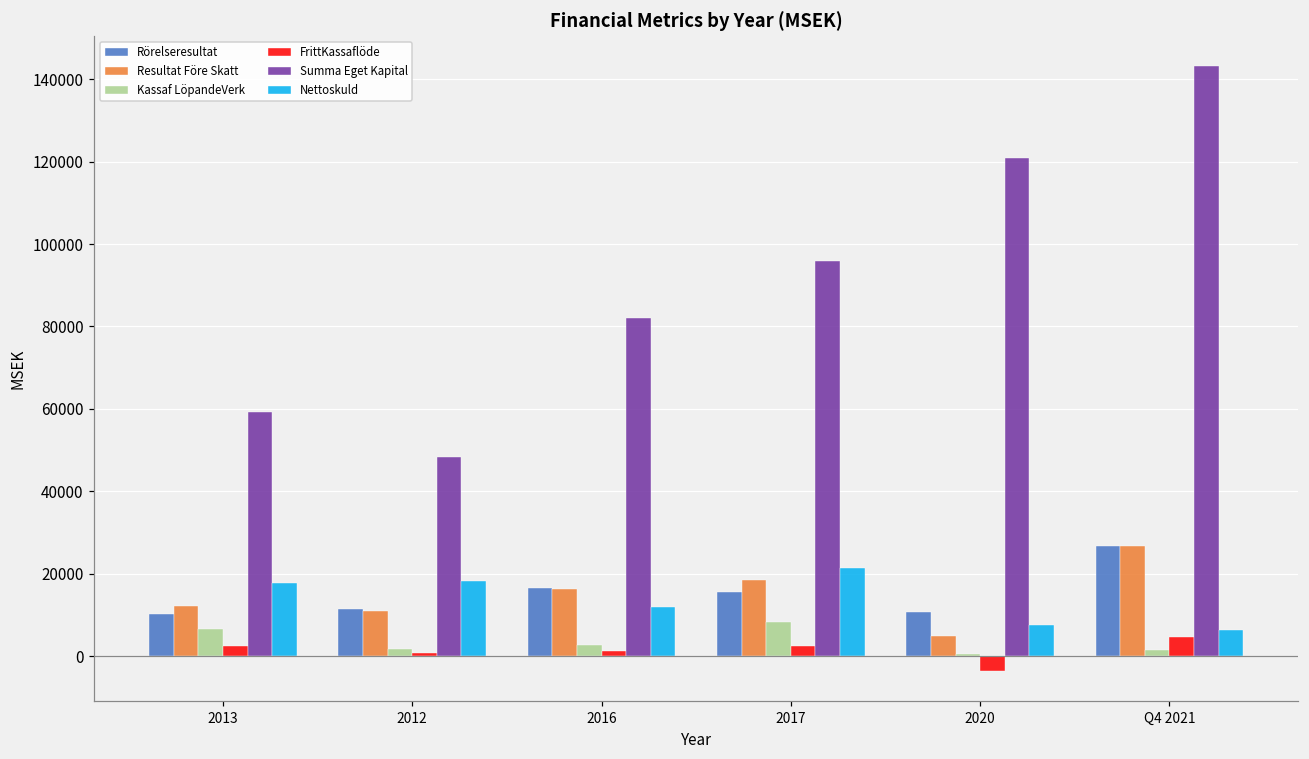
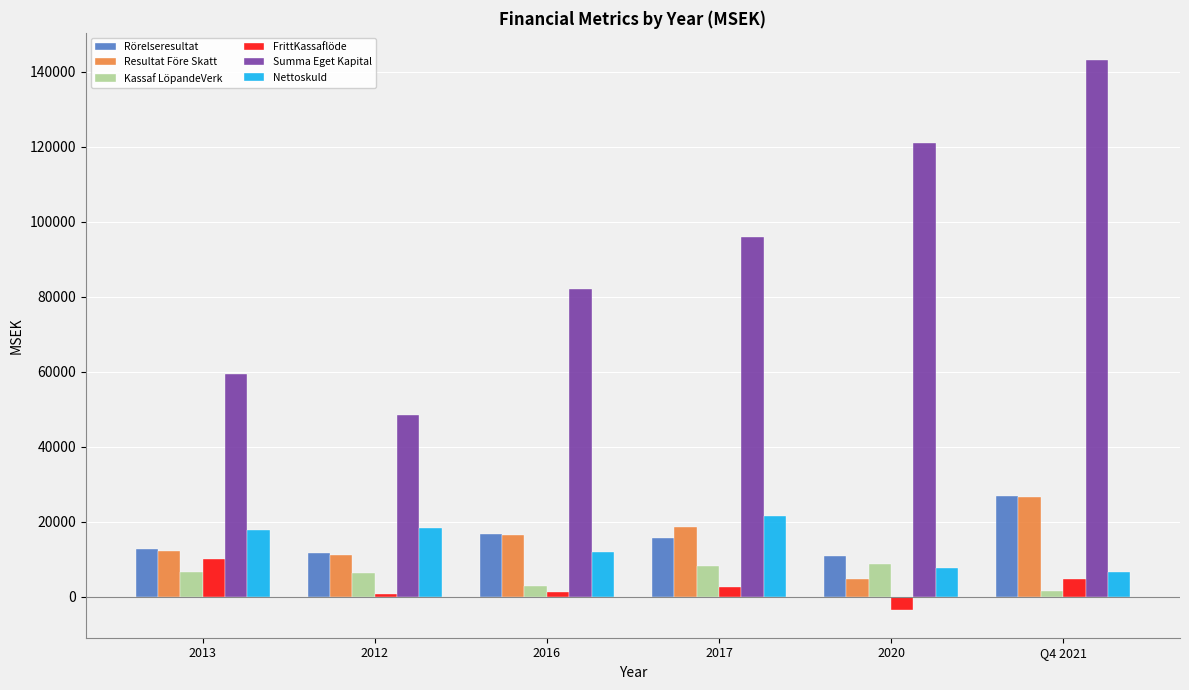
  {
    "Rörelseresultat": {
-     "2013": 10000,
+     "2013": 13000,
      "2012": 12000,
      "2016": 17000,
      "2017": 16000,
      "2020": 11000,
      "Q4 2021": 27000
    },
    "Resultat Före Skatt": {
      "2013": 12000,
      "2012": 11000,
      "2016": 16000,
      "2017": 19000,
      "2020": 5000,
      "Q4 2021": 27000
    },
    "Kassaf LöpandeVerk": {
      "2013": 7000,
-     "2012": 2000,
+     "2012": 6000,
      "2016": 3000,
      "2017": 8000,
-     "2020": 0,
+     "2020": 9000,
      "Q4 2021": 2000
    },
    "FrittKassaflöde": {
-     "2013": 3000,
+     "2013": 10000,
      "2012": 1000,
      "2016": 1000,
      "2017": 2000,
      "2020": -4000,
      "Q4 2021": 5000
    },
    "Summa Eget Kapital": {
      "2013": 59000,
      "2012": 48000,
      "2016": 82000,
      "2017": 96000,
      "2020": 121000,
      "Q4 2021": 143000
    },
    "Nettoskuld": {
      "2013": 18000,
      "2012": 18000,
      "2016": 12000,
      "2017": 22000,
      "2020": 8000,
      "Q4 2021": 7000
    }
  }
